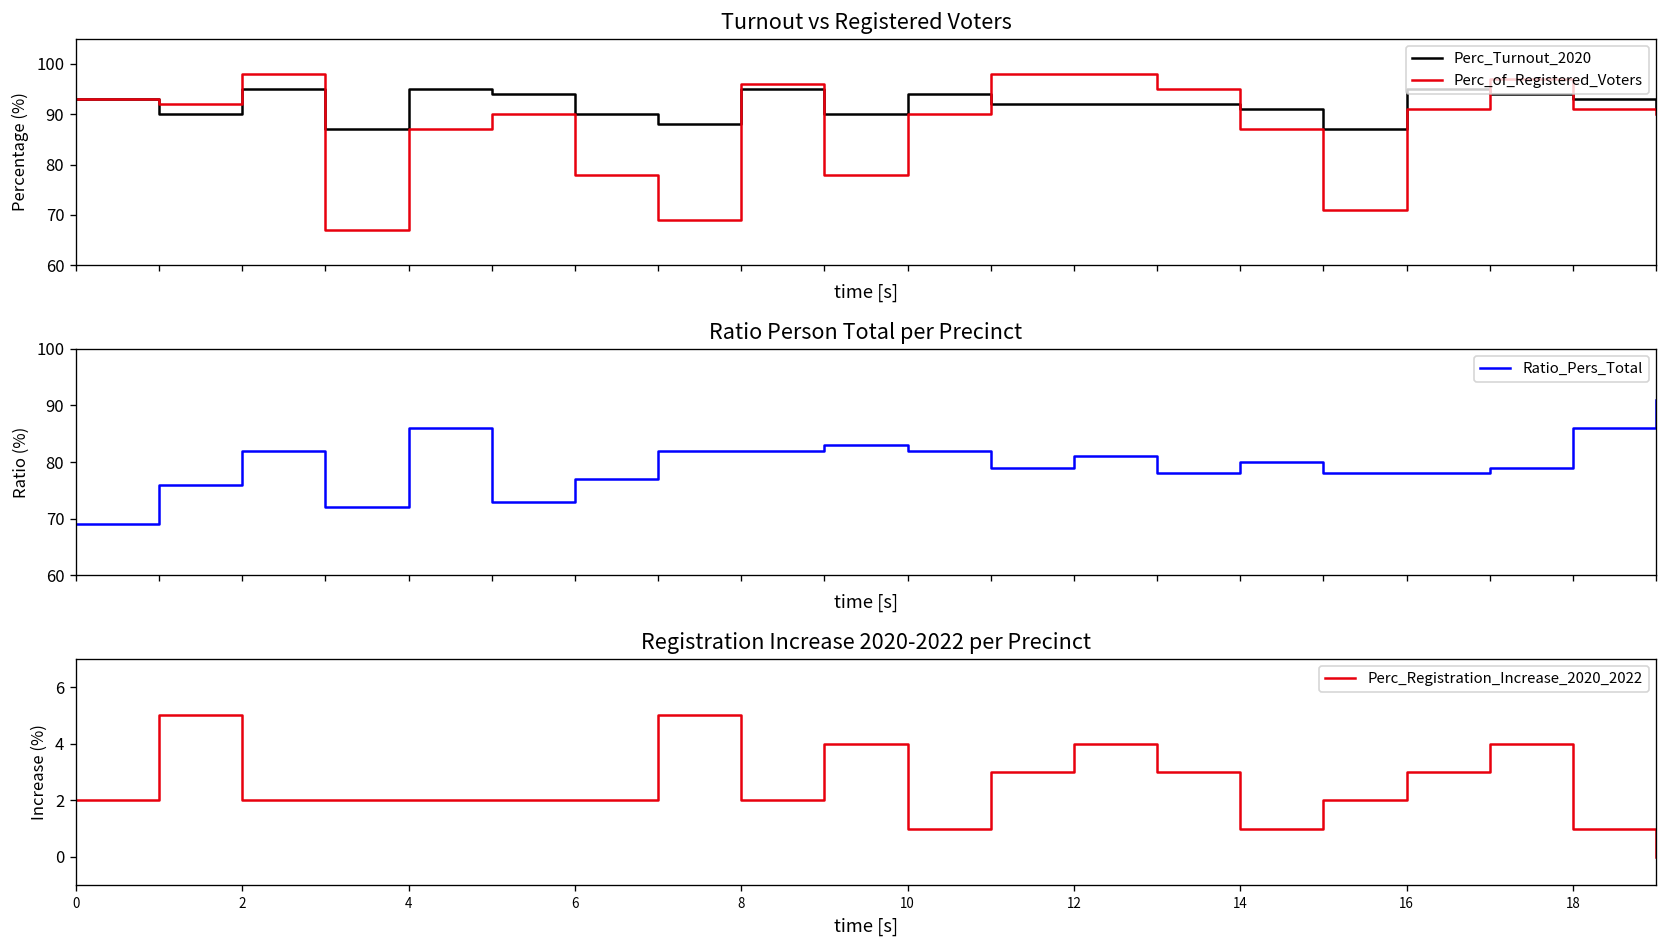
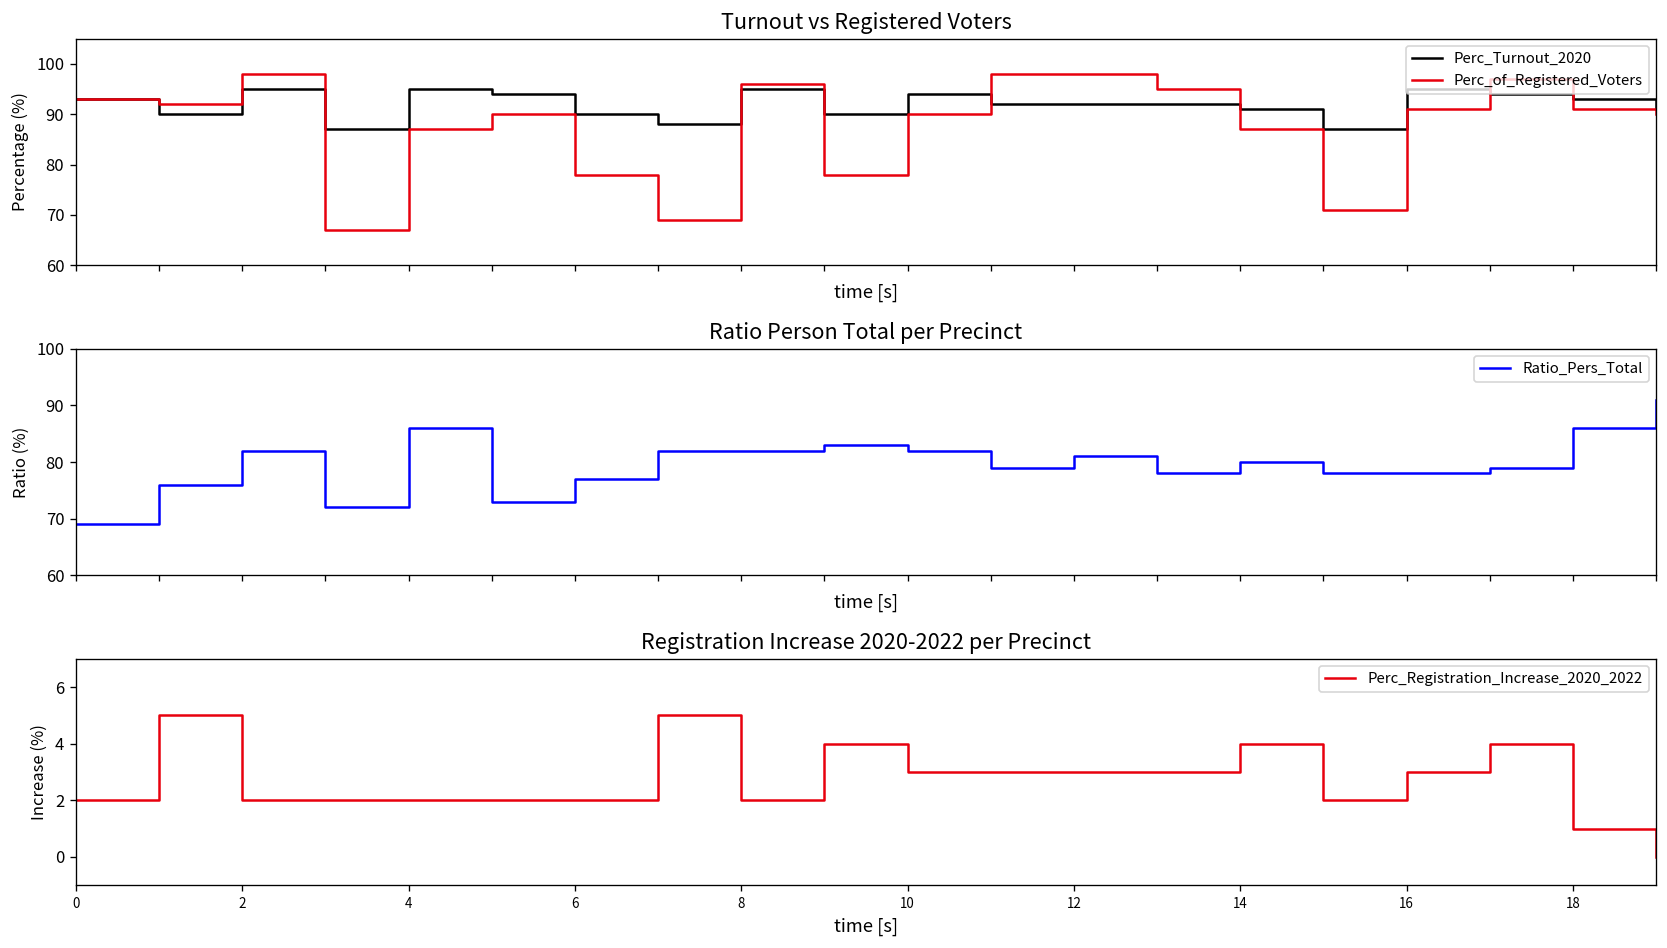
  {
    "Registration Increase 2020-2022 per Precinct": {
      "0": 2,
      "2": 2,
      "4": 2,
      "6": 2,
      "8": 2,
-     "10": 1,
-     "12": 4,
-     "14": 1,
+     "10": 3,
+     "12": 3,
+     "14": 4,
      "16": 3,
      "18": 1
    }
  }
